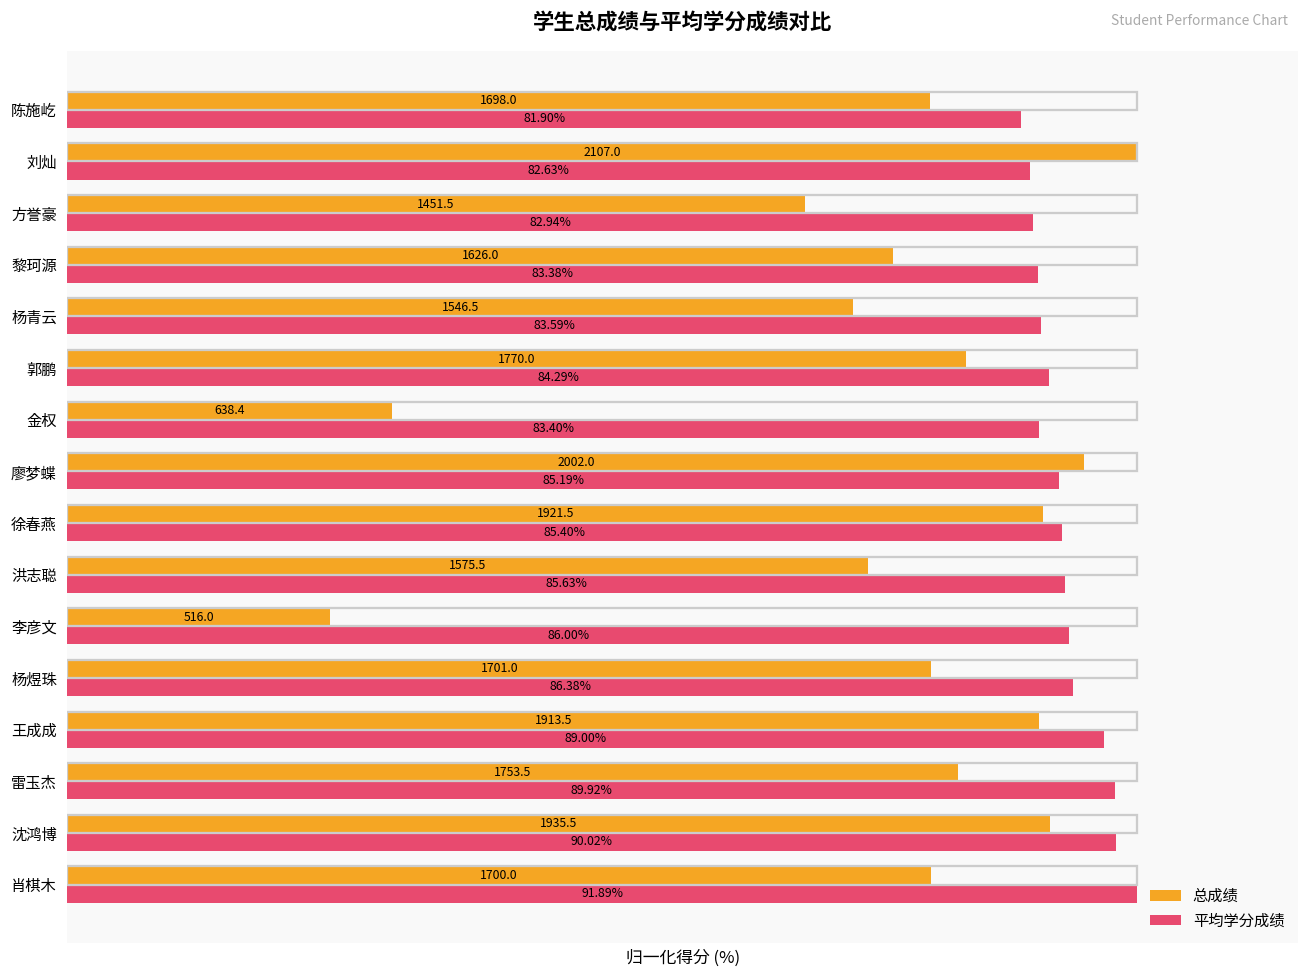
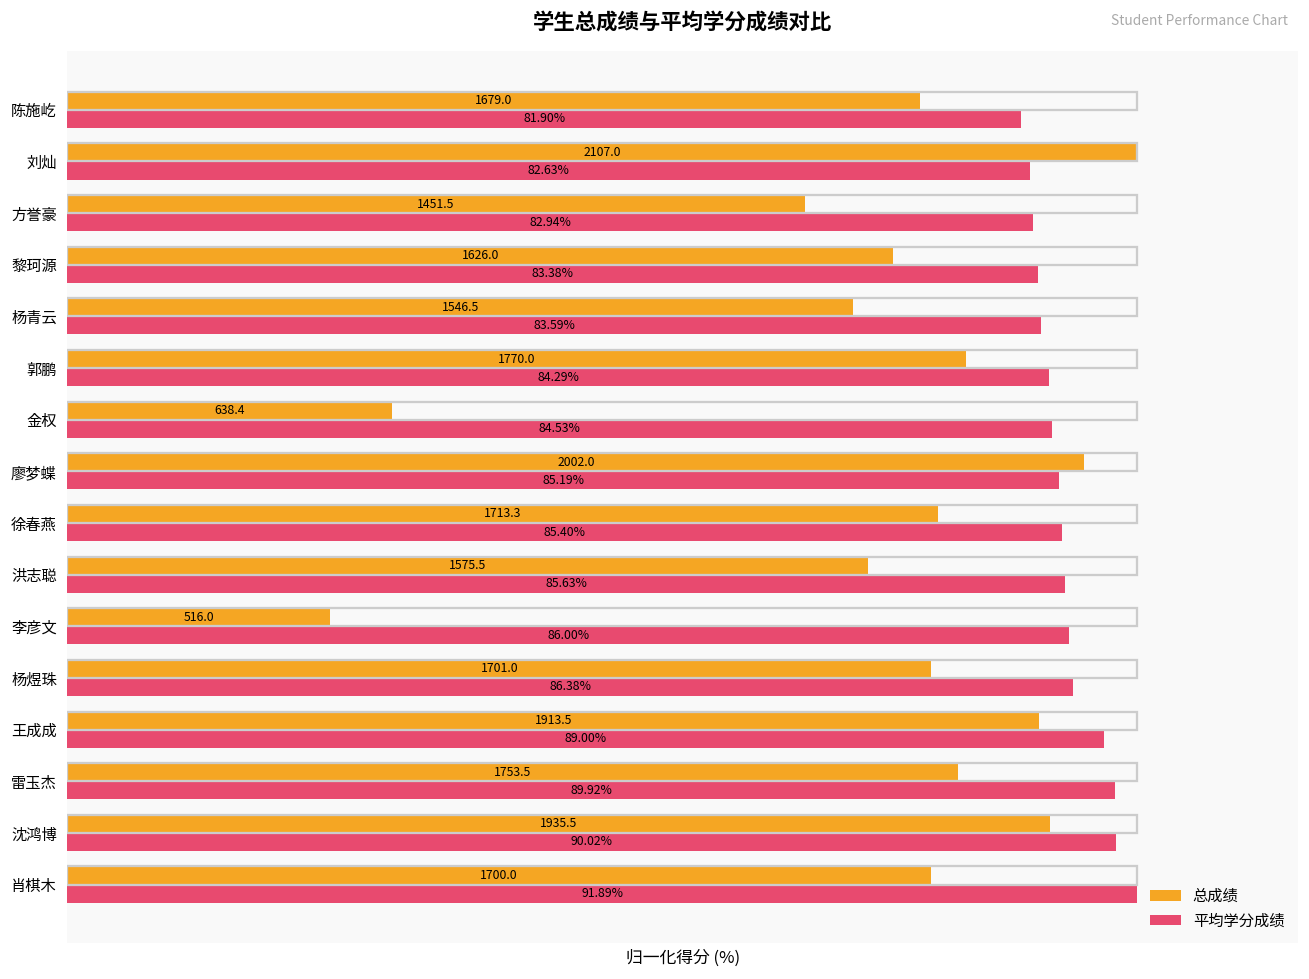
  {
    "总成绩": {
-     "陈施屹": "1698.0",
-     "徐春燕": "1921.5"
+     "陈施屹": "1679.0",
+     "徐春燕": "1713.3"
    },
    "平均学分成绩": {
-     "金权": "83.40%"
+     "金权": "84.53%"
    }
  }
